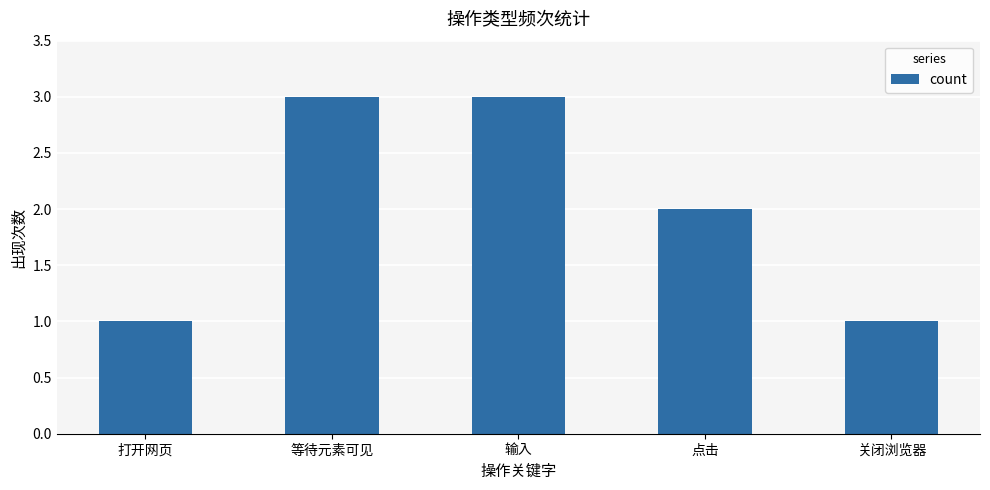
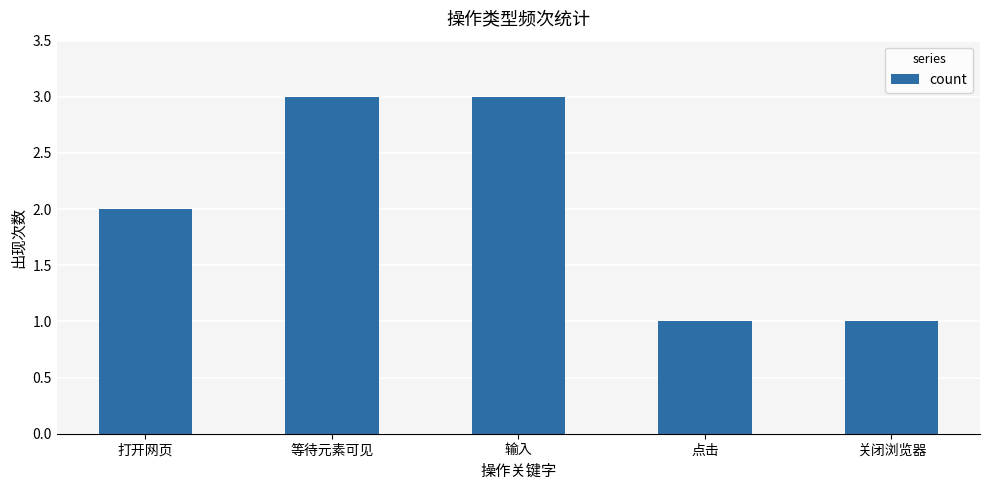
  {
-   "打开网页": 1,
+   "打开网页": 2,
    "等待元素可见": 3,
    "输入": 3,
-   "点击": 2,
+   "点击": 1,
    "关闭浏览器": 1
  }
